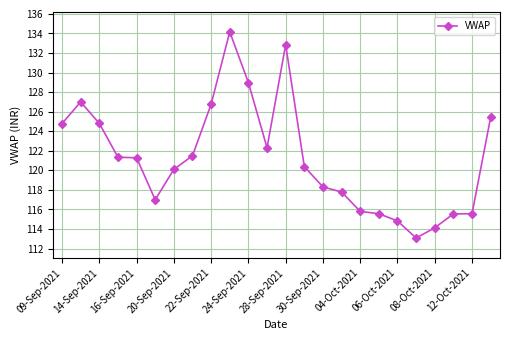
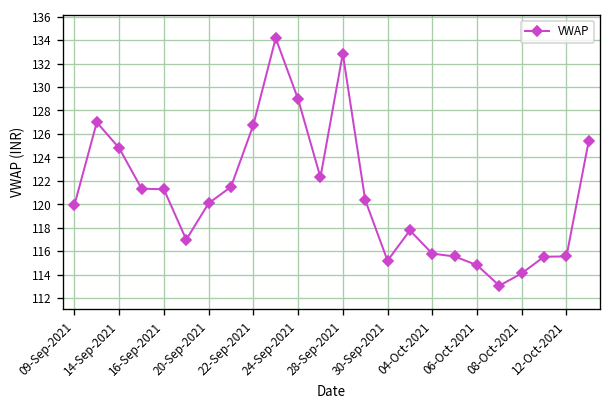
  {
-   "09-Sep-2021": 125,
+   "09-Sep-2021": 120,
    "14-Sep-2021": 125,
    "16-Sep-2021": 121,
    "20-Sep-2021": 120,
    "22-Sep-2021": 127,
    "24-Sep-2021": 129,
    "28-Sep-2021": 133,
-   "30-Sep-2021": 118,
+   "30-Sep-2021": 115,
    "04-Oct-2021": 116,
    "06-Oct-2021": 115,
    "08-Oct-2021": 114,
    "12-Oct-2021": 116
  }
